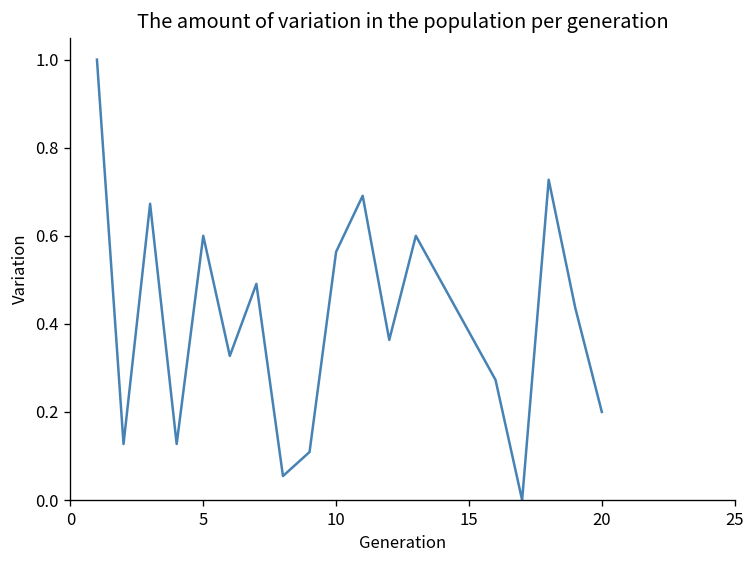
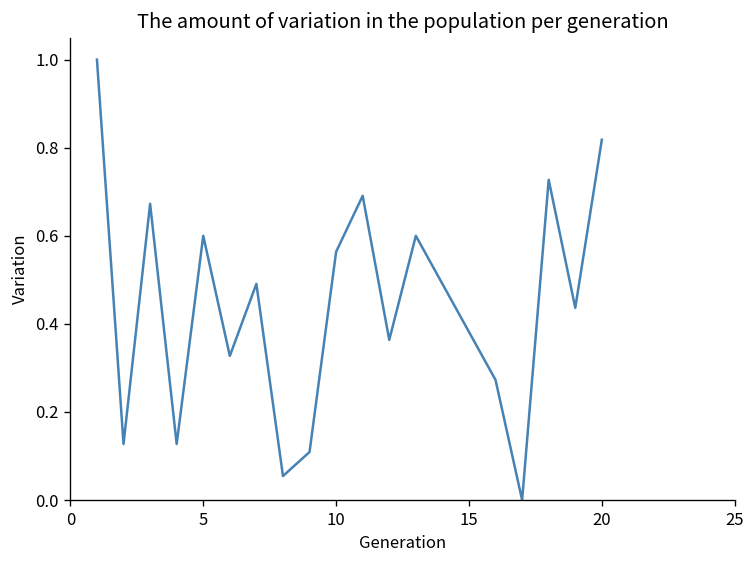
  {
    "5": 0.60,
    "10": 0.56,
    "15": 0.38,
-   "20": 0.20
+   "20": 0.82
  }
